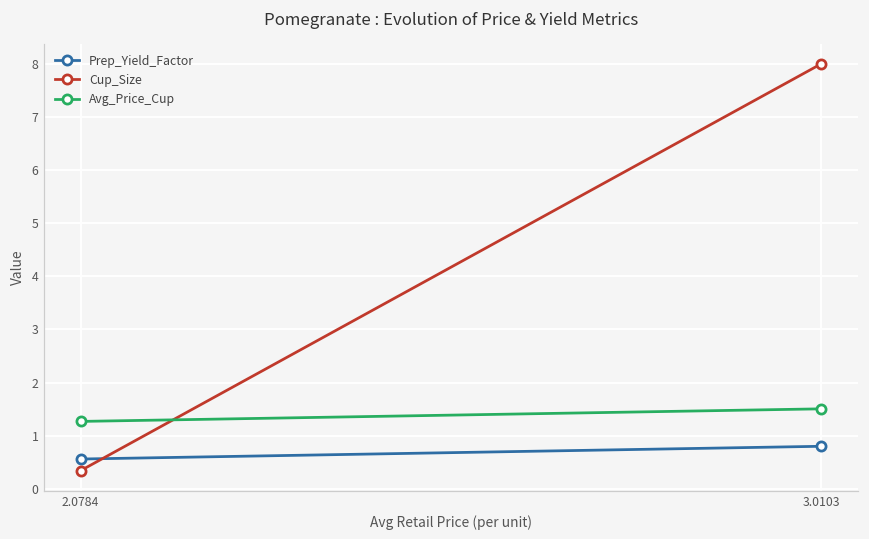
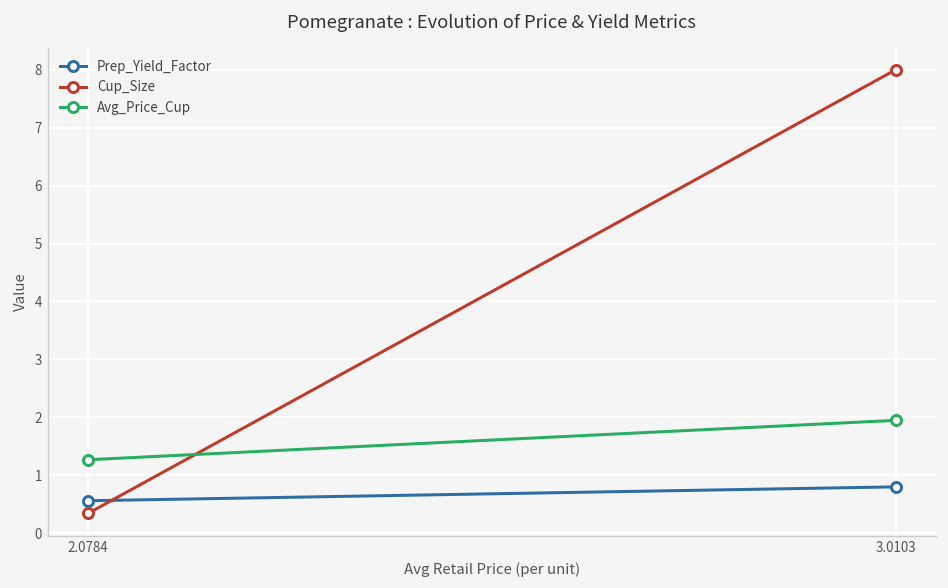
  {
    "Prep_Yield_Factor": {
      "2.0784": 0.6,
      "3.0103": 0.8
    },
    "Cup_Size": {
      "2.0784": 0.3,
      "3.0103": 8.0
    },
    "Avg_Price_Cup": {
      "2.0784": 1.3,
-     "3.0103": 1.5
+     "3.0103": 1.9
    }
  }
